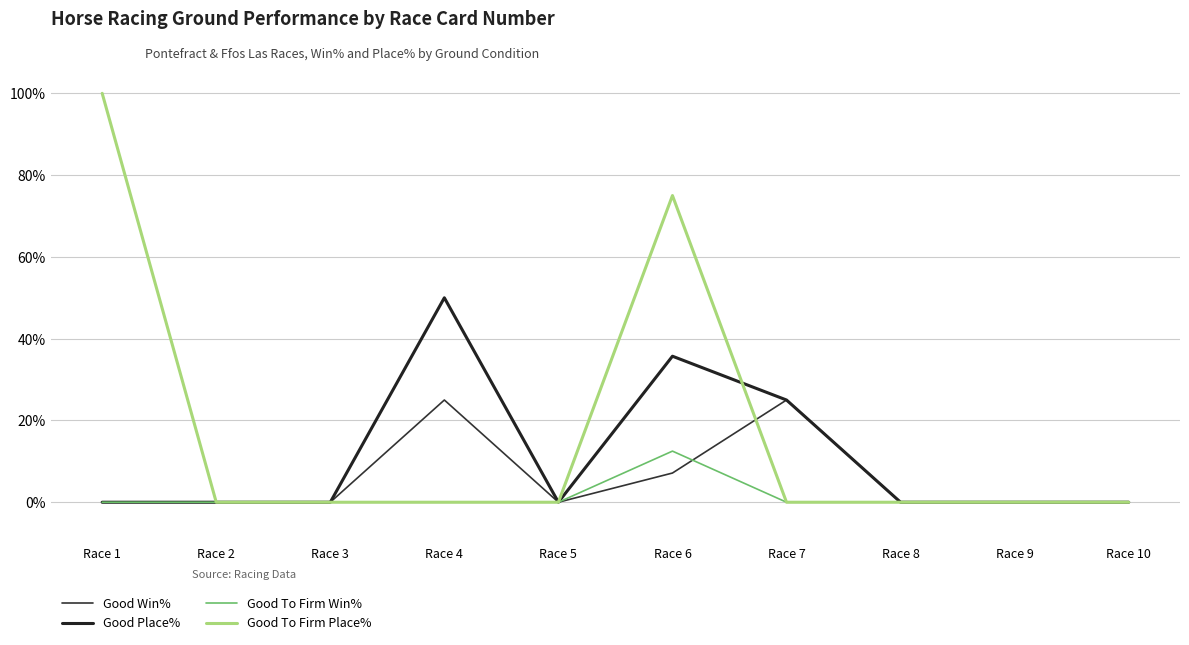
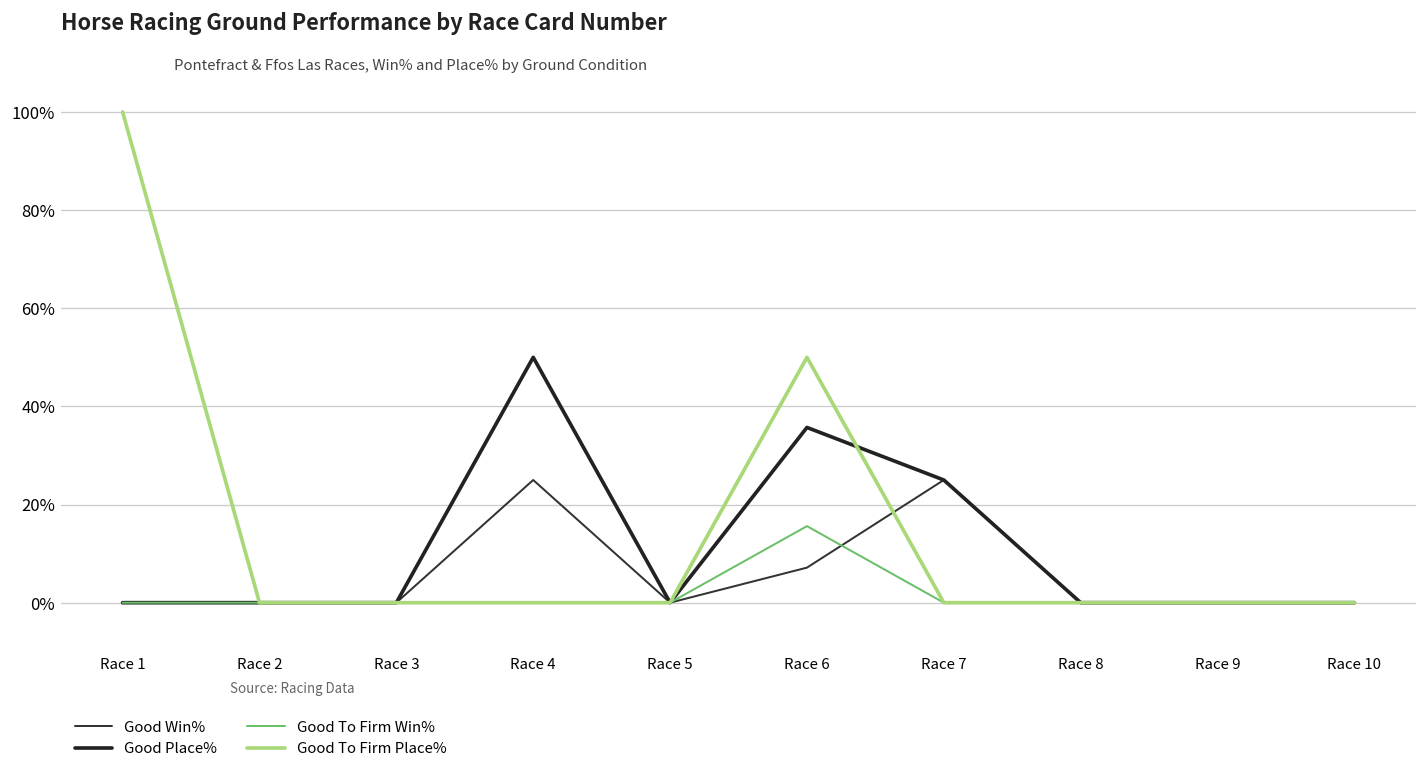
  {
    "Good To Firm Win%": {
-     "Race 6": "13%"
+     "Race 6": "16%"
    },
    "Good To Firm Place%": {
      "Race 1": "100%",
-     "Race 6": "75%"
+     "Race 6": "50%"
    }
  }
